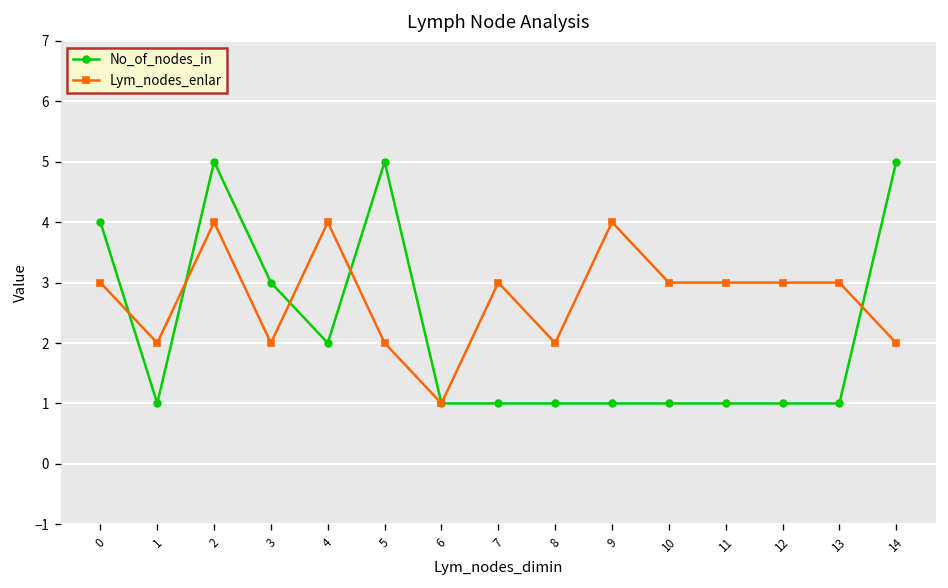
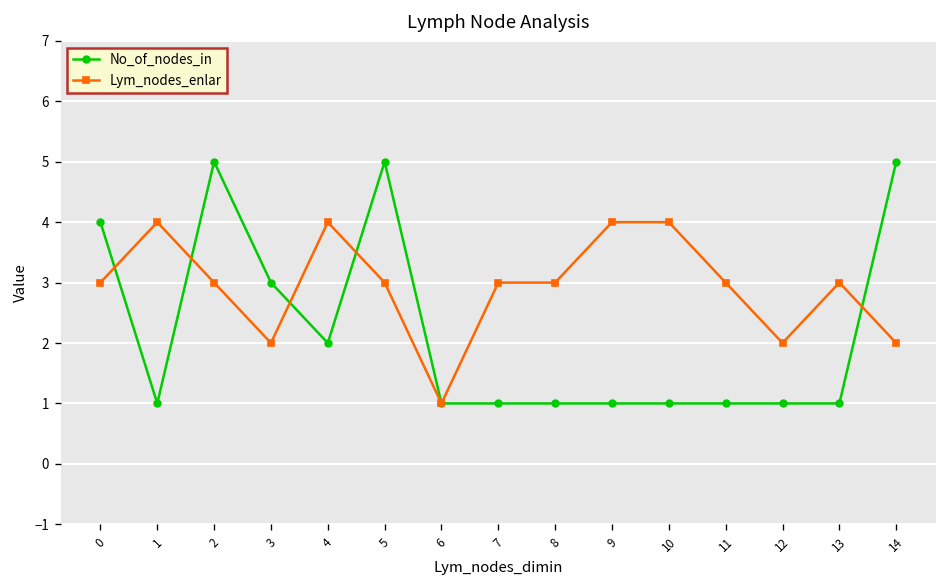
  {
    "No_of_nodes_in": {
      "0": 4,
      "1": 1,
      "2": 5,
      "3": 3,
      "4": 2,
      "5": 5,
      "7": 1,
      "8": 1,
      "9": 1,
      "10": 1,
      "11": 1,
      "12": 1,
      "13": 1,
      "14": 5
    },
    "Lym_nodes_enlar": {
      "0": 3,
-     "1": 2,
-     "2": 4,
+     "1": 4,
+     "2": 3,
      "3": 2,
      "4": 4,
-     "5": 2,
+     "5": 3,
      "7": 3,
-     "8": 2,
+     "8": 3,
      "9": 4,
-     "10": 3,
+     "10": 4,
      "11": 3,
-     "12": 3,
+     "12": 2,
      "13": 3,
      "14": 2
    }
  }
